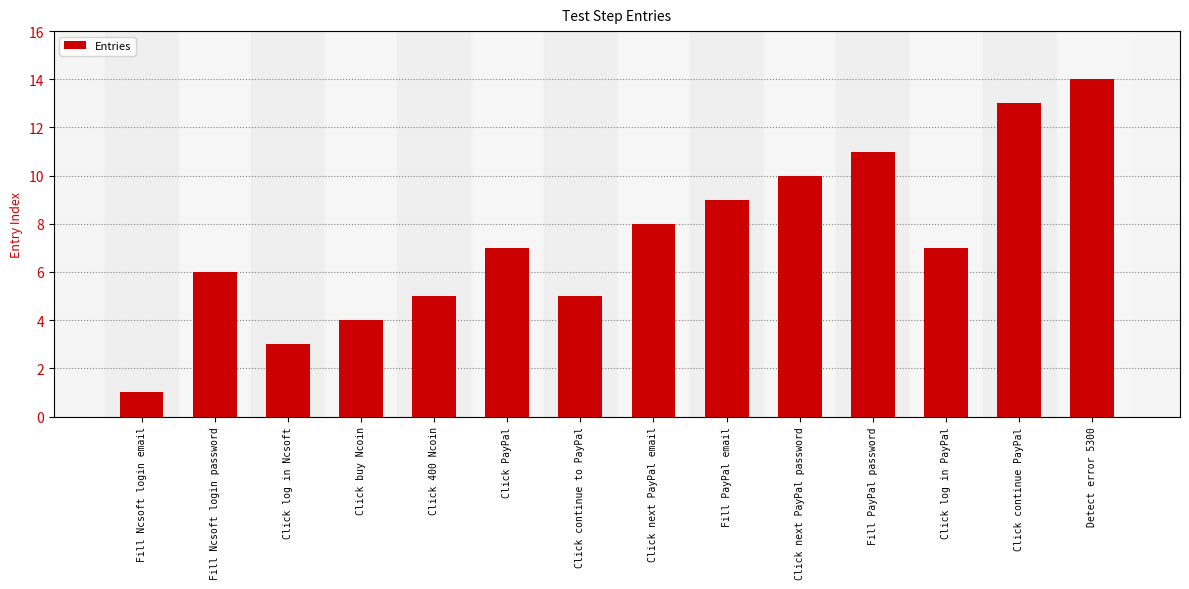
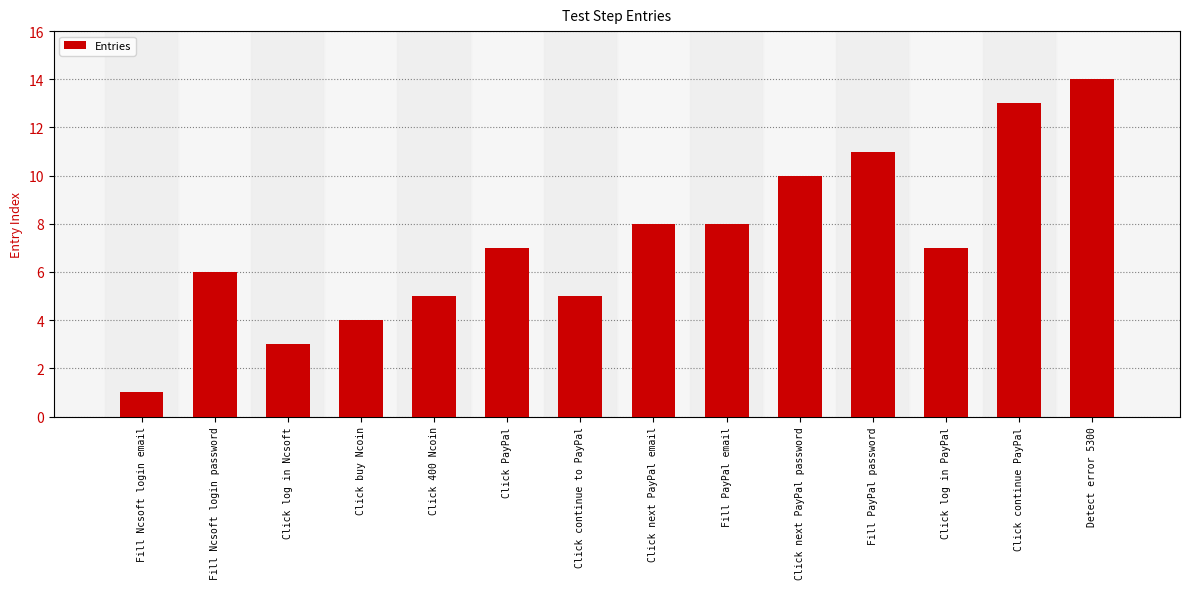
  {
    "Fill Ncsoft login email": 1,
    "Fill Ncsoft login password": 6,
    "Click log in Ncsoft": 3,
    "Click buy Ncoin": 4,
    "Click 400 Ncoin": 5,
    "Click PayPal": 7,
    "Click continue to PayPal": 5,
    "Click next PayPal email": 8,
-   "Fill PayPal email": 9,
+   "Fill PayPal email": 8,
    "Click next PayPal password": 10,
    "Fill PayPal password": 11,
    "Click log in PayPal": 7,
    "Click continue PayPal": 13,
    "Detect error 5300": 14
  }
